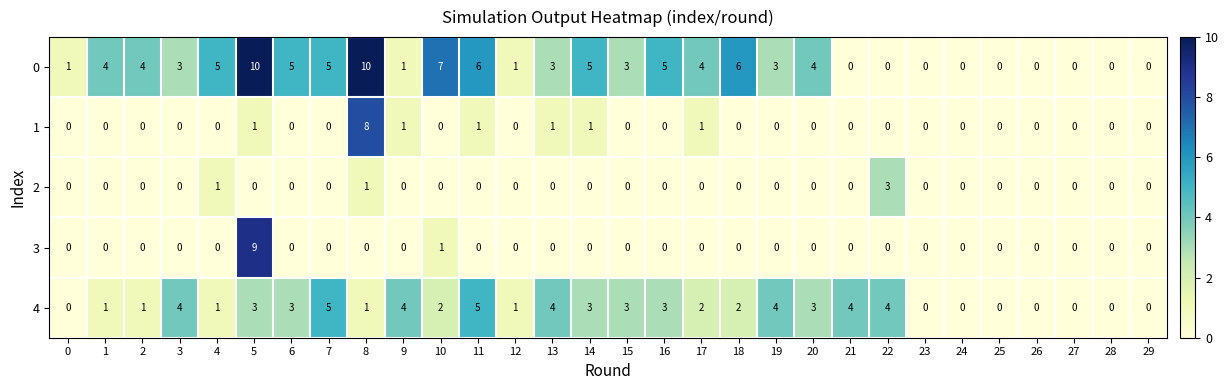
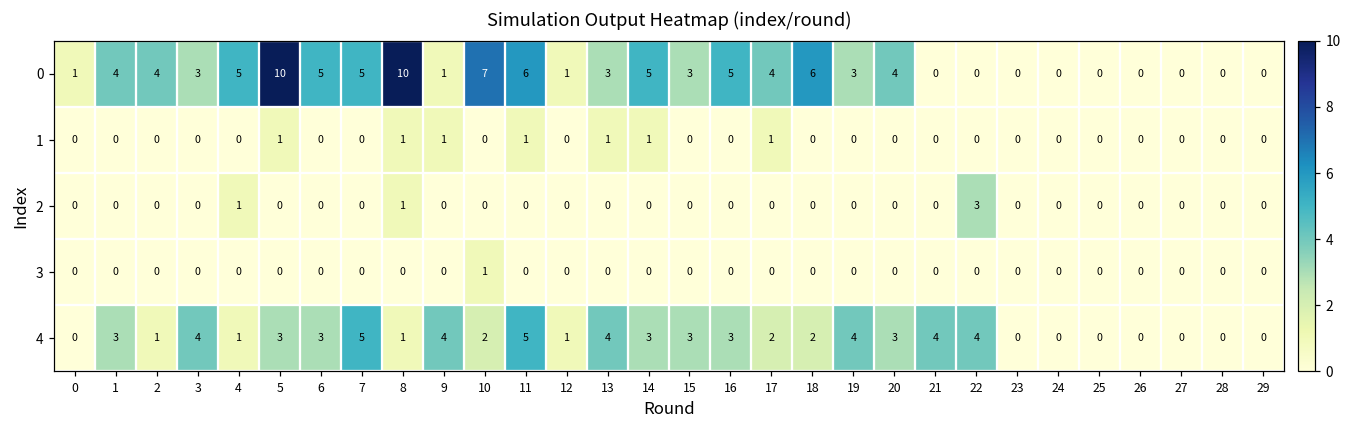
  {
    "0": {
      "0": 1,
      "1": 4,
      "2": 4,
      "3": 3,
      "4": 5,
      "5": 10,
      "6": 5,
      "7": 5,
      "8": 10,
      "9": 1,
      "10": 7,
      "11": 6,
      "12": 1,
      "13": 3,
      "14": 5,
      "15": 3,
      "16": 5,
      "17": 4,
      "18": 6,
      "19": 3,
      "20": 4,
      "21": 0,
      "22": 0,
      "23": 0,
      "24": 0,
      "25": 0,
      "26": 0,
      "27": 0,
      "28": 0,
      "29": 0
    },
    "1": {
      "0": 0,
      "1": 0,
      "2": 0,
      "3": 0,
      "4": 0,
      "5": 1,
      "6": 0,
      "7": 0,
-     "8": 8,
+     "8": 1,
      "9": 1,
      "10": 0,
      "11": 1,
      "12": 0,
      "13": 1,
      "14": 1,
      "15": 0,
      "16": 0,
      "17": 1,
      "18": 0,
      "19": 0,
      "20": 0,
      "21": 0,
      "22": 0,
      "23": 0,
      "24": 0,
      "25": 0,
      "26": 0,
      "27": 0,
      "28": 0,
      "29": 0
    },
    "2": {
      "0": 0,
      "1": 0,
      "2": 0,
      "3": 0,
      "4": 1,
      "5": 0,
      "6": 0,
      "7": 0,
      "8": 1,
      "9": 0,
      "10": 0,
      "11": 0,
      "12": 0,
      "13": 0,
      "14": 0,
      "15": 0,
      "16": 0,
      "17": 0,
      "18": 0,
      "19": 0,
      "20": 0,
      "21": 0,
      "22": 3,
      "23": 0,
      "24": 0,
      "25": 0,
      "26": 0,
      "27": 0,
      "28": 0,
      "29": 0
    },
    "3": {
      "0": 0,
      "1": 0,
      "2": 0,
      "3": 0,
      "4": 0,
-     "5": 9,
+     "5": 0,
      "6": 0,
      "7": 0,
      "8": 0,
      "9": 0,
      "10": 1,
      "11": 0,
      "12": 0,
      "13": 0,
      "14": 0,
      "15": 0,
      "16": 0,
      "17": 0,
      "18": 0,
      "19": 0,
      "20": 0,
      "21": 0,
      "22": 0,
      "23": 0,
      "24": 0,
      "25": 0,
      "26": 0,
      "27": 0,
      "28": 0,
      "29": 0
    },
    "4": {
      "0": 0,
-     "1": 1,
+     "1": 3,
      "2": 1,
      "3": 4,
      "4": 1,
      "5": 3,
      "6": 3,
      "7": 5,
      "8": 1,
      "9": 4,
      "10": 2,
      "11": 5,
      "12": 1,
      "13": 4,
      "14": 3,
      "15": 3,
      "16": 3,
      "17": 2,
      "18": 2,
      "19": 4,
      "20": 3,
      "21": 4,
      "22": 4,
      "23": 0,
      "24": 0,
      "25": 0,
      "26": 0,
      "27": 0,
      "28": 0,
      "29": 0
    }
  }
